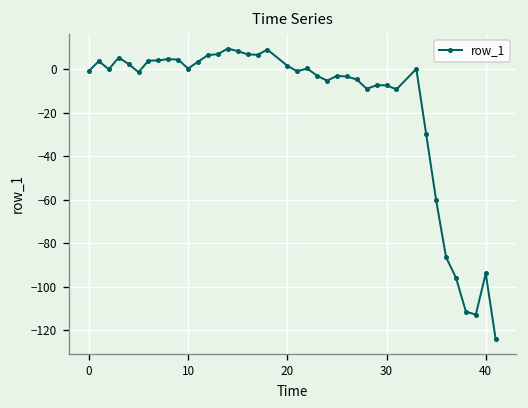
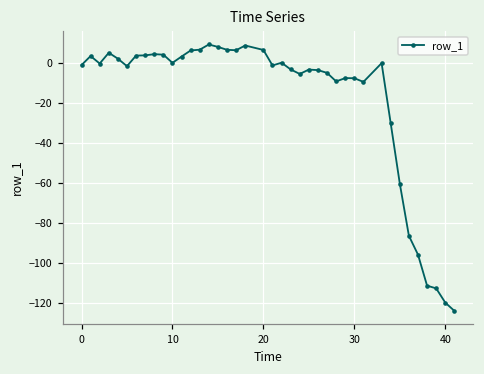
  {
    "0": -1,
    "10": 0,
-   "20": 1,
+   "20": 7,
    "30": -8,
-   "40": -94
+   "40": -120
  }
